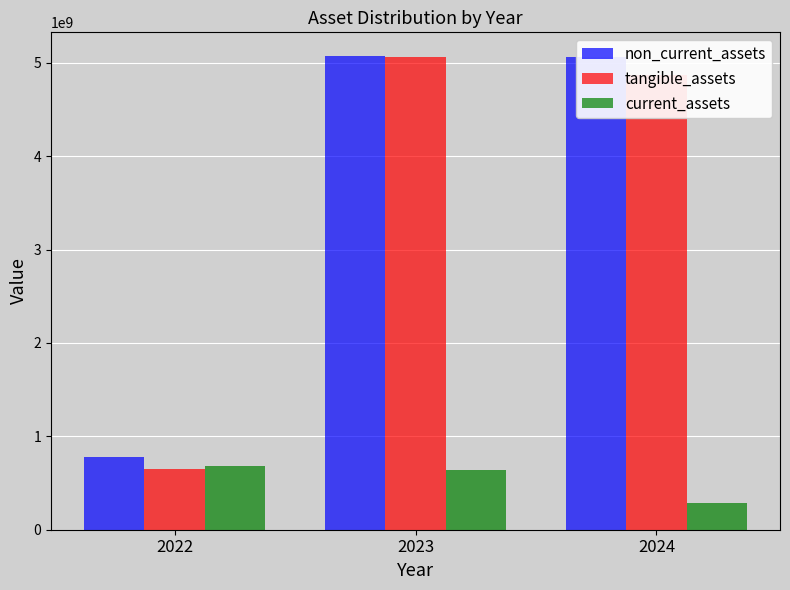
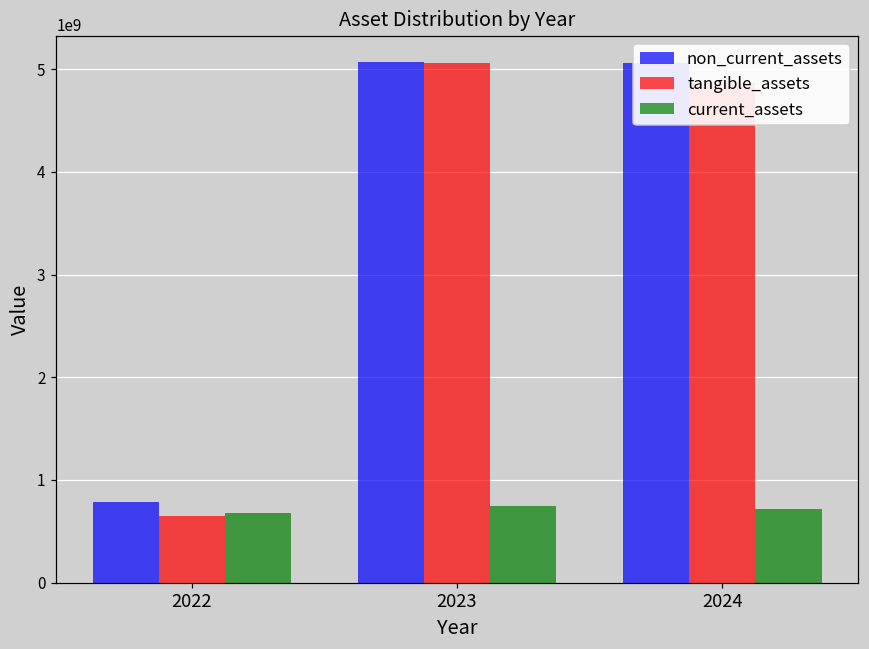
  {
    "non_current_assets": {
      "2022": 800000000,
      "2023": 5100000000
    },
    "tangible_assets": {
      "2022": 700000000,
      "2023": 5100000000
    },
    "current_assets": {
      "2022": 700000000,
-     "2023": 600000000,
-     "2024": 300000000
+     "2023": 700000000,
+     "2024": 700000000
    }
  }
